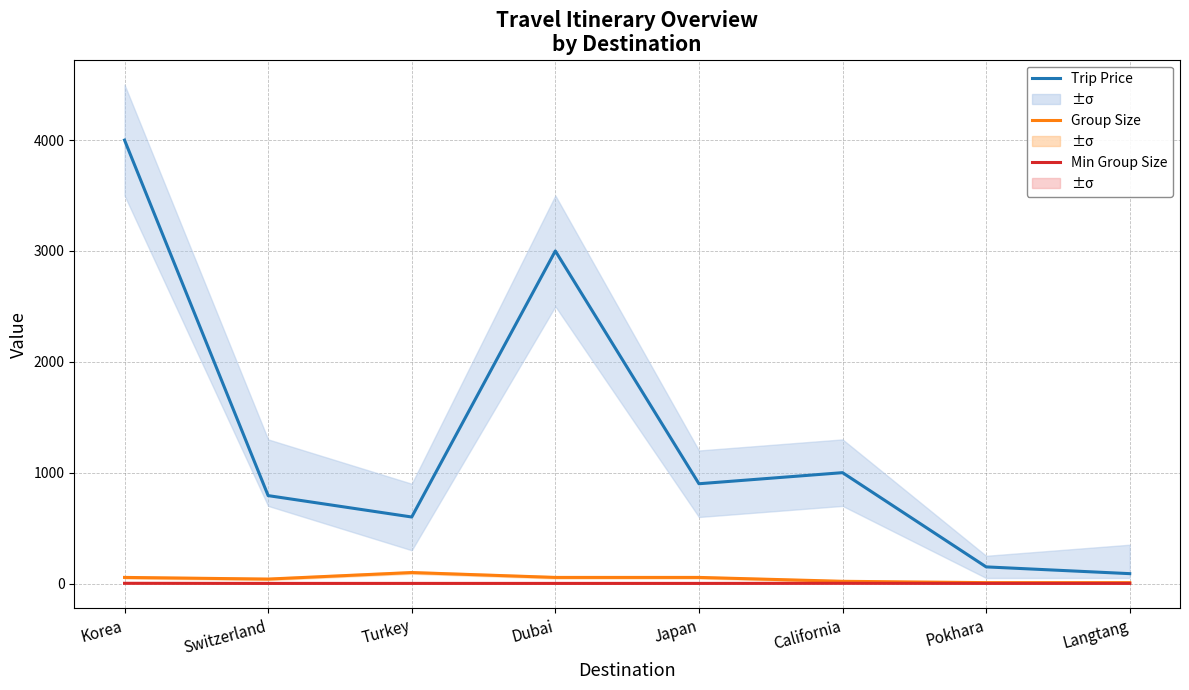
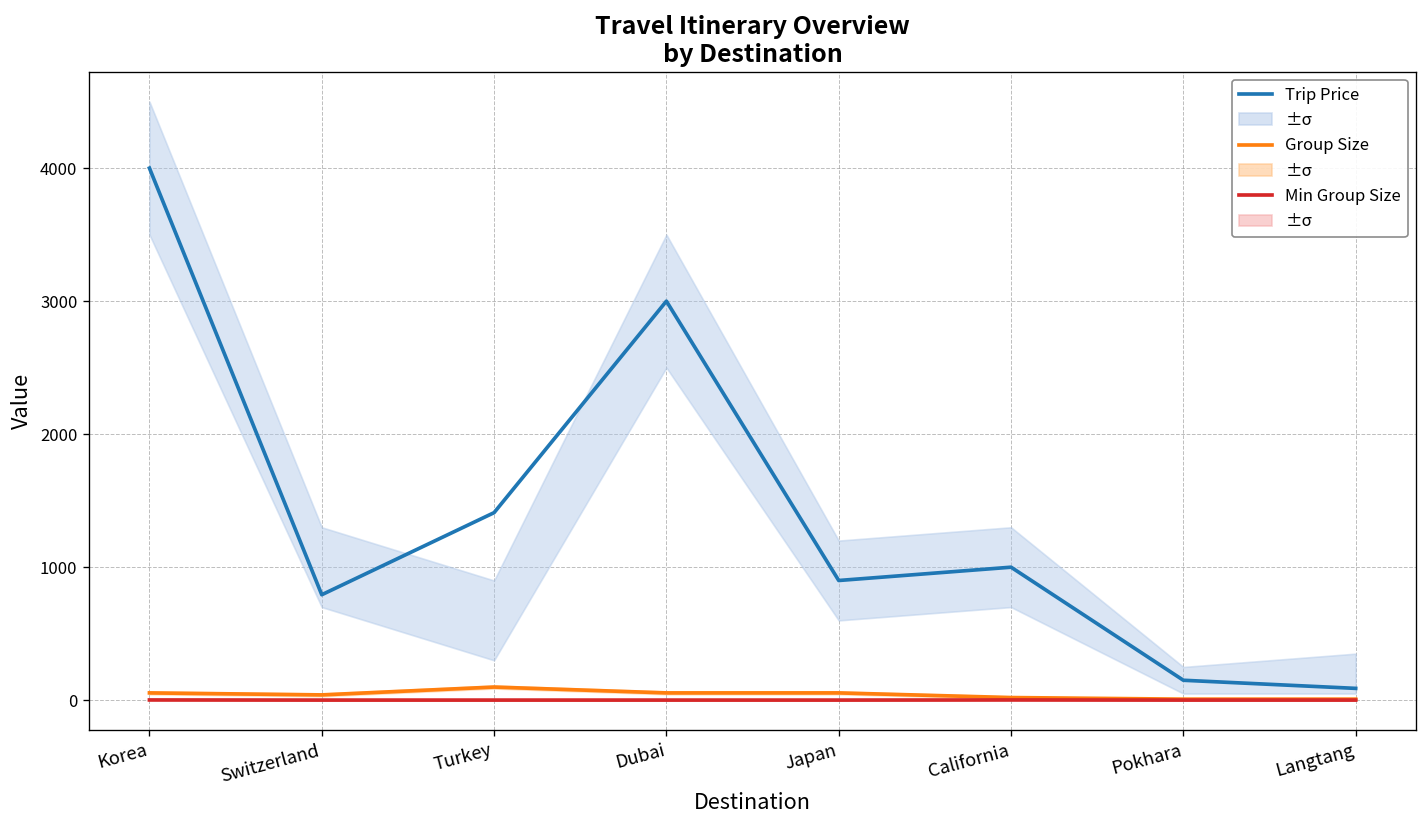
  {
    "Trip Price": {
      "Korea": 4000,
      "Switzerland": 790,
-     "Turkey": 600,
+     "Turkey": 1410,
      "Dubai": 3000,
      "Japan": 900,
      "California": 1000,
      "Pokhara": 150,
      "Langtang": 90
    }
  }
